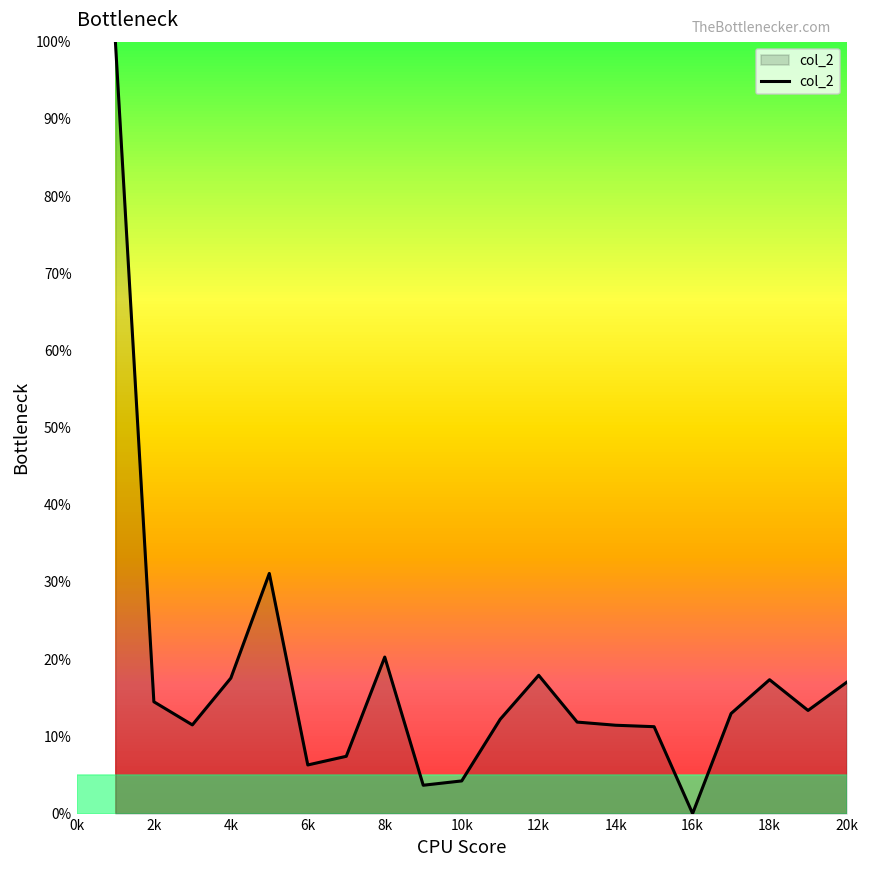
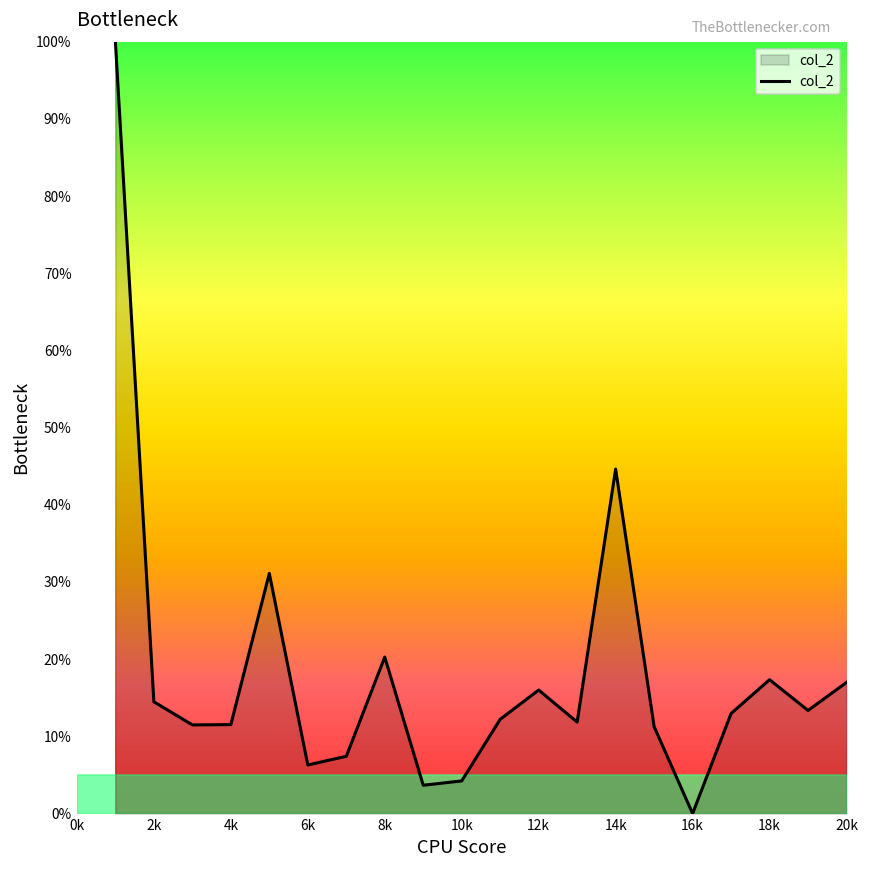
  {
    "2k": "14%",
-   "4k": "18%",
+   "4k": "12%",
    "6k": "6%",
    "8k": "20%",
-   "12k": "18%",
-   "14k": "11%",
+   "12k": "16%",
+   "14k": "45%",
    "18k": "17%",
    "20k": "17%"
  }
